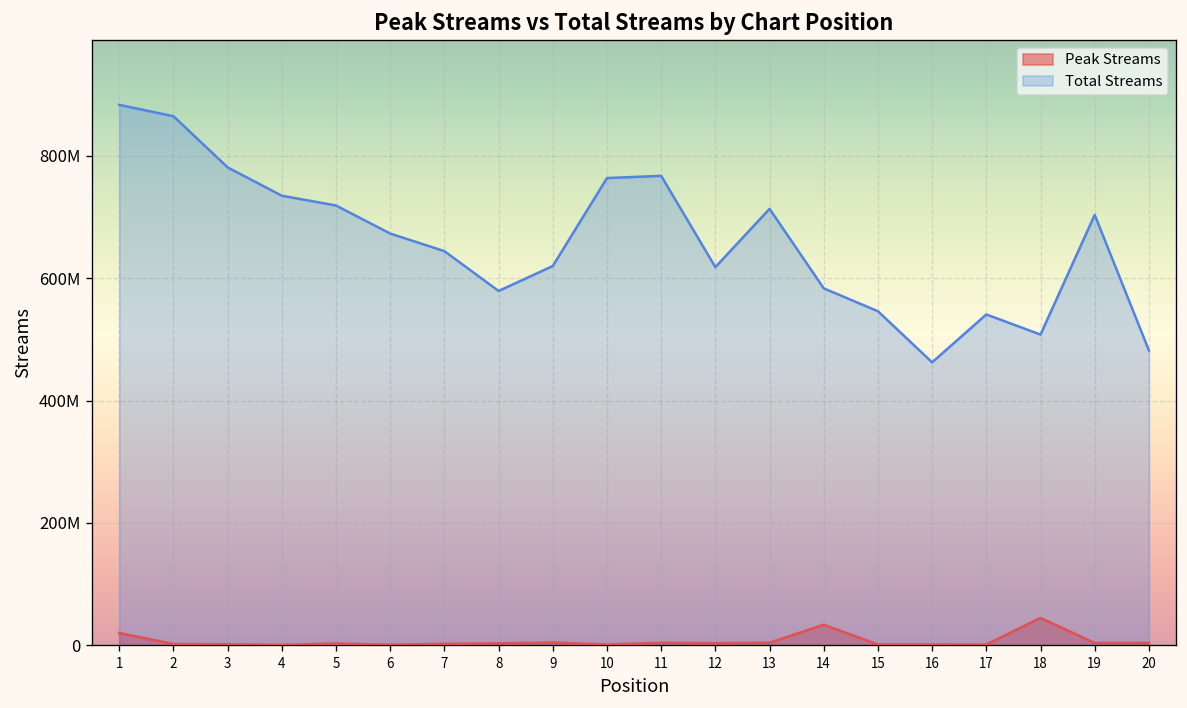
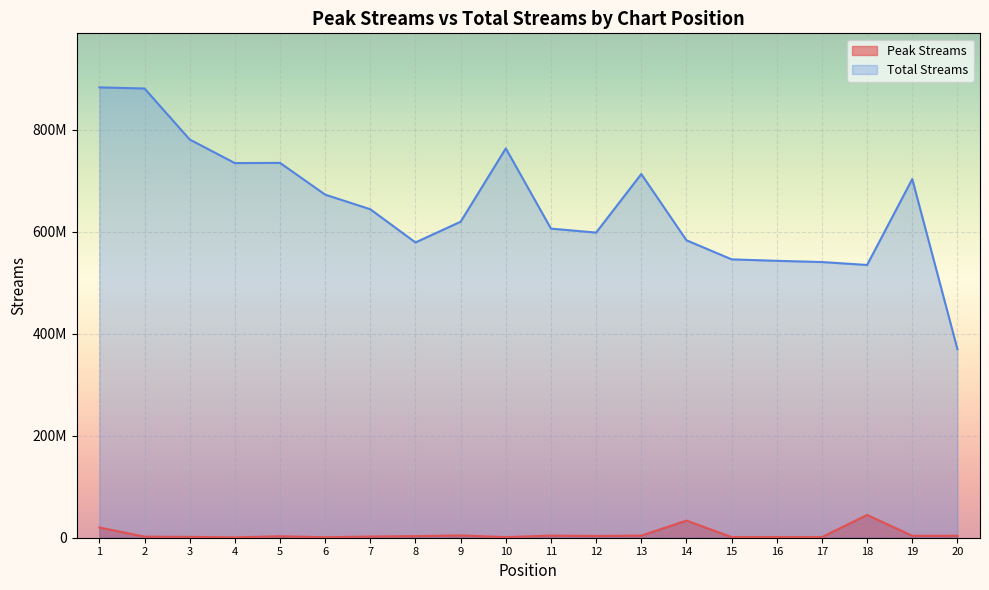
  {
    "Peak Streams": {
      "1": 20000000,
      "2": 0,
      "3": 0,
      "4": 0,
      "5": 0,
      "6": 0,
      "7": 0,
      "8": 0,
      "9": 0,
      "10": 0,
      "11": 0,
      "12": 0,
      "13": 0,
      "14": 30000000,
      "15": 0,
      "16": 0,
      "17": 0,
      "18": 40000000,
      "19": 0,
      "20": 0
    },
    "Total Streams": {
      "1": 880000000,
-     "2": 860000000,
+     "2": 880000000,
      "3": 780000000,
      "4": 730000000,
-     "5": 720000000,
+     "5": 740000000,
      "6": 670000000,
      "7": 640000000,
      "8": 580000000,
      "9": 620000000,
      "10": 760000000,
-     "11": 770000000,
-     "12": 620000000,
+     "11": 610000000,
+     "12": 600000000,
      "13": 710000000,
      "14": 580000000,
      "15": 550000000,
-     "16": 460000000,
+     "16": 540000000,
      "17": 540000000,
-     "18": 510000000,
+     "18": 530000000,
      "19": 700000000,
-     "20": 480000000
+     "20": 370000000
    }
  }
